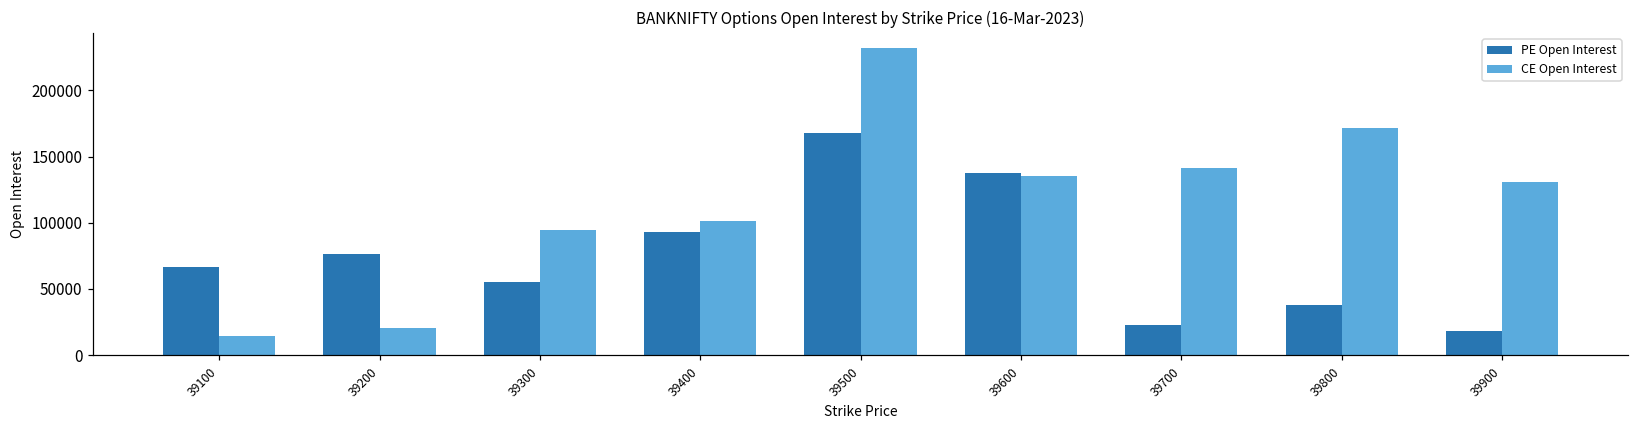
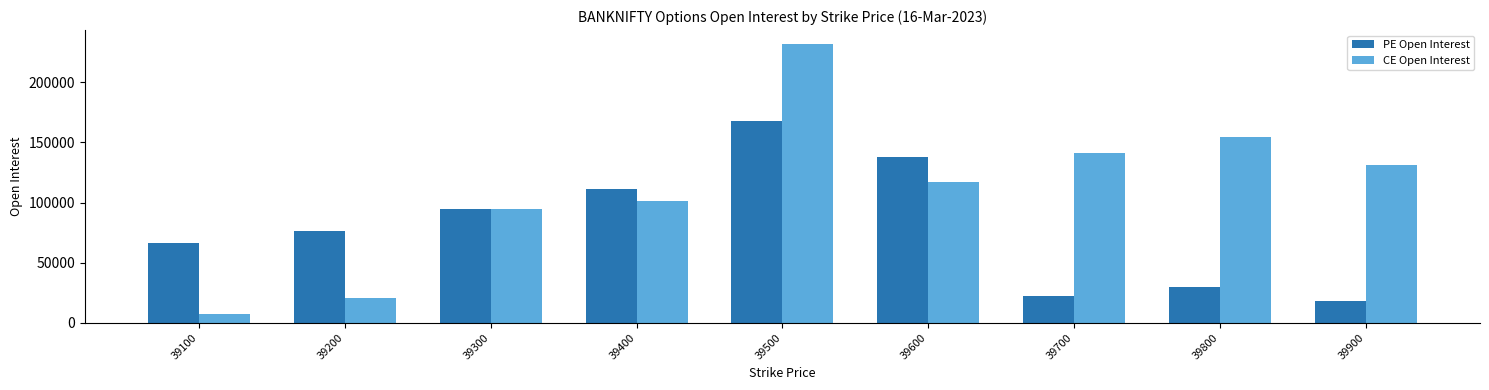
  {
    "PE Open Interest": {
      "39100": 66000,
      "39200": 76000,
-     "39300": 55000,
-     "39400": 93000,
+     "39300": 94000,
+     "39400": 111000,
      "39500": 168000,
      "39600": 138000,
      "39700": 23000,
-     "39800": 38000,
+     "39800": 29000,
      "39900": 18000
    },
    "CE Open Interest": {
-     "39100": 14000,
+     "39100": 7000,
      "39200": 20000,
      "39300": 94000,
      "39400": 102000,
      "39500": 232000,
-     "39600": 136000,
+     "39600": 117000,
      "39700": 141000,
-     "39800": 172000,
+     "39800": 154000,
      "39900": 131000
    }
  }
